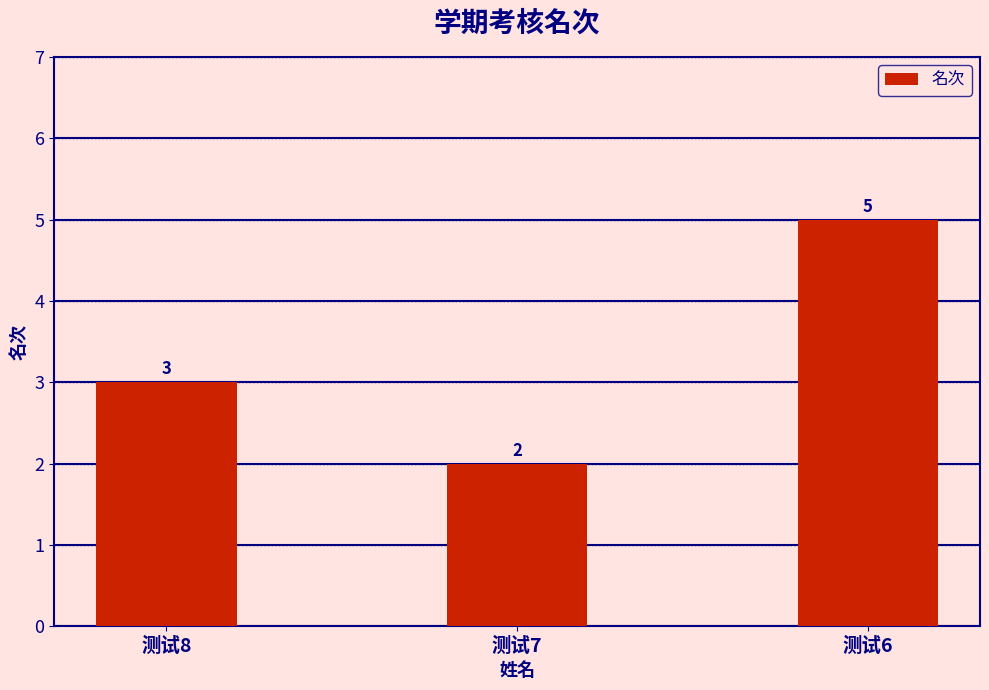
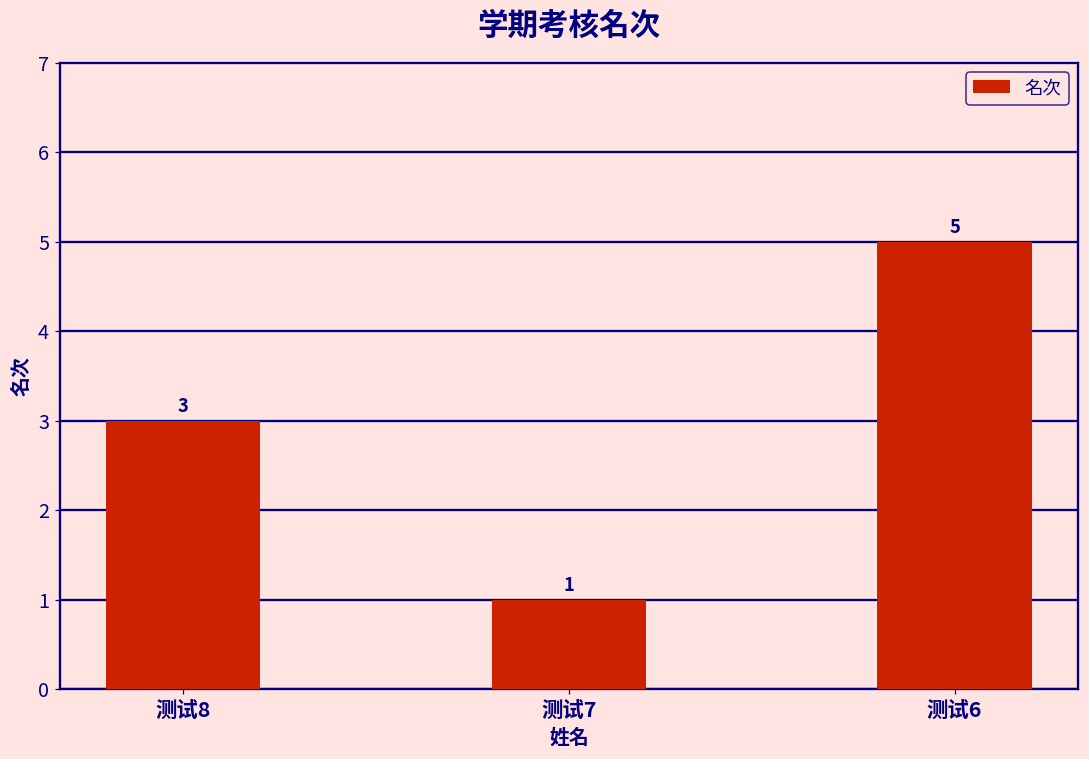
  {
    "测试8": 3,
-   "测试7": 2,
+   "测试7": 1,
    "测试6": 5
  }
